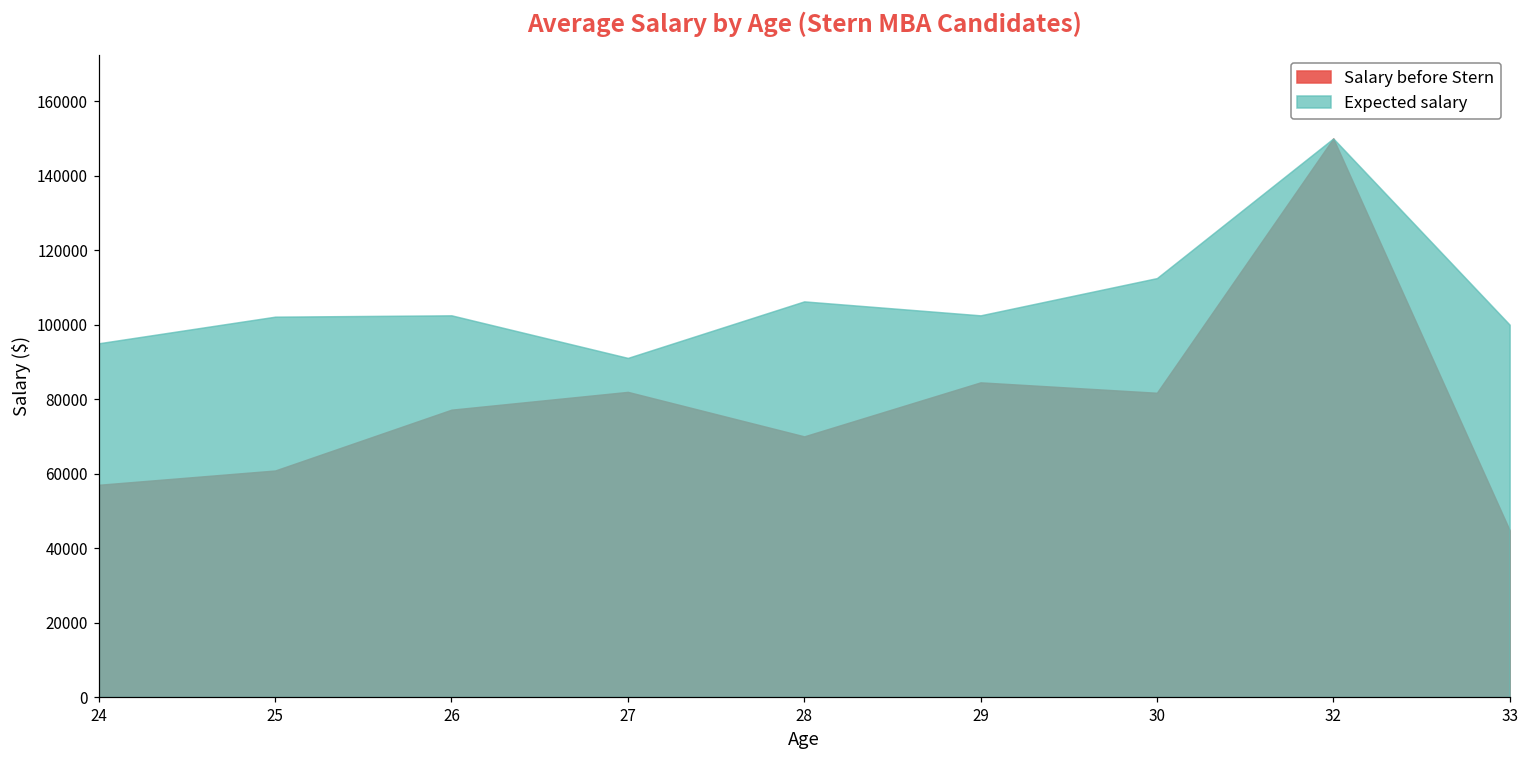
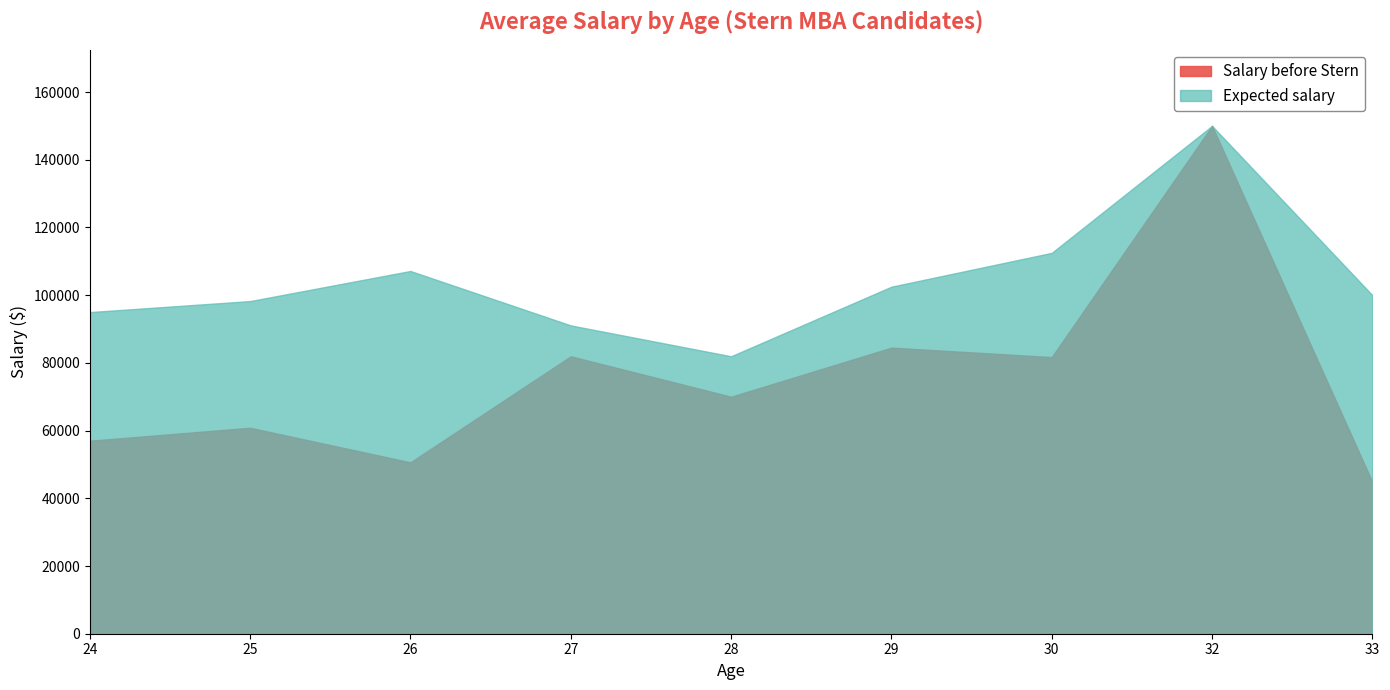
  {
    "Salary before Stern": {
      "24": 57000,
      "25": 61000,
-     "26": 77000,
+     "26": 51000,
      "27": 82000,
      "28": 70000,
      "29": 85000,
      "30": 82000,
      "33": 45000
    },
    "Expected salary": {
      "24": 95000,
-     "25": 102000,
-     "26": 103000,
+     "25": 98000,
+     "26": 107000,
      "27": 91000,
-     "28": 106000,
+     "28": 82000,
      "29": 103000,
      "30": 113000,
      "33": 100000
    }
  }
